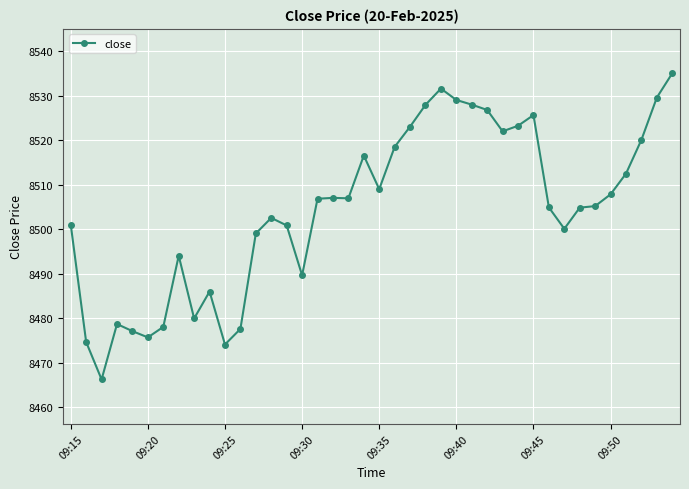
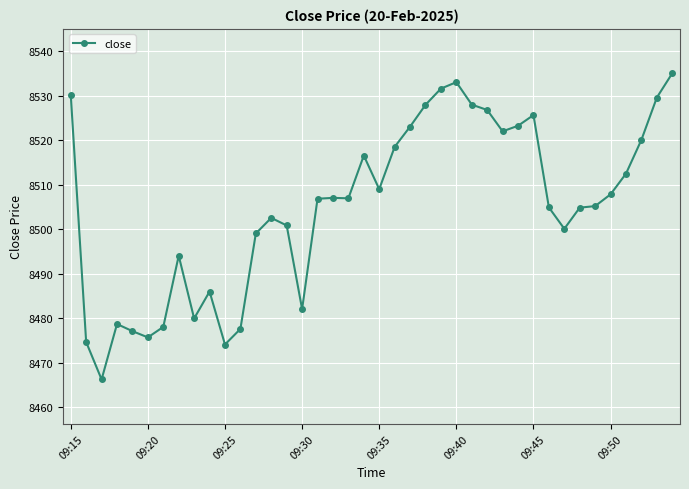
  {
-   "09:15": 8501,
+   "09:15": 8530,
    "09:20": 8476,
    "09:25": 8474,
-   "09:30": 8490,
+   "09:30": 8482,
    "09:35": 8509,
-   "09:40": 8529,
+   "09:40": 8533,
    "09:45": 8526,
    "09:50": 8508
  }
